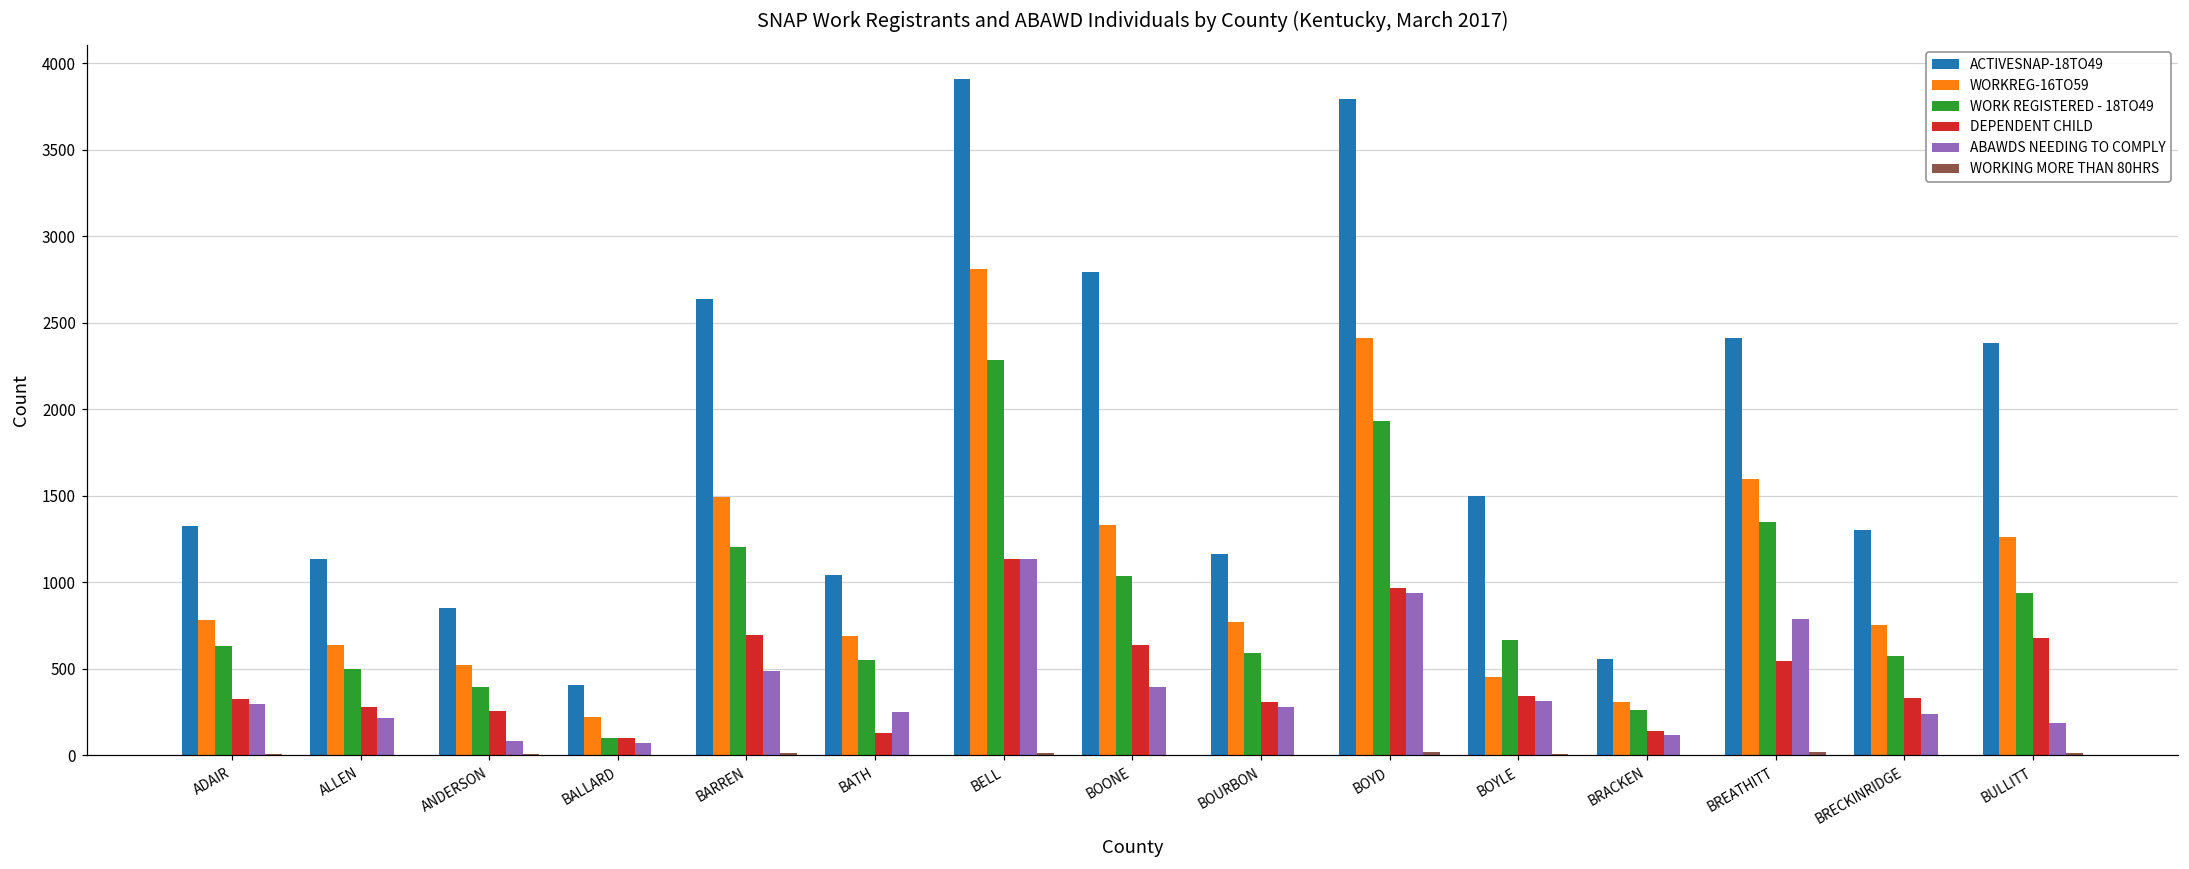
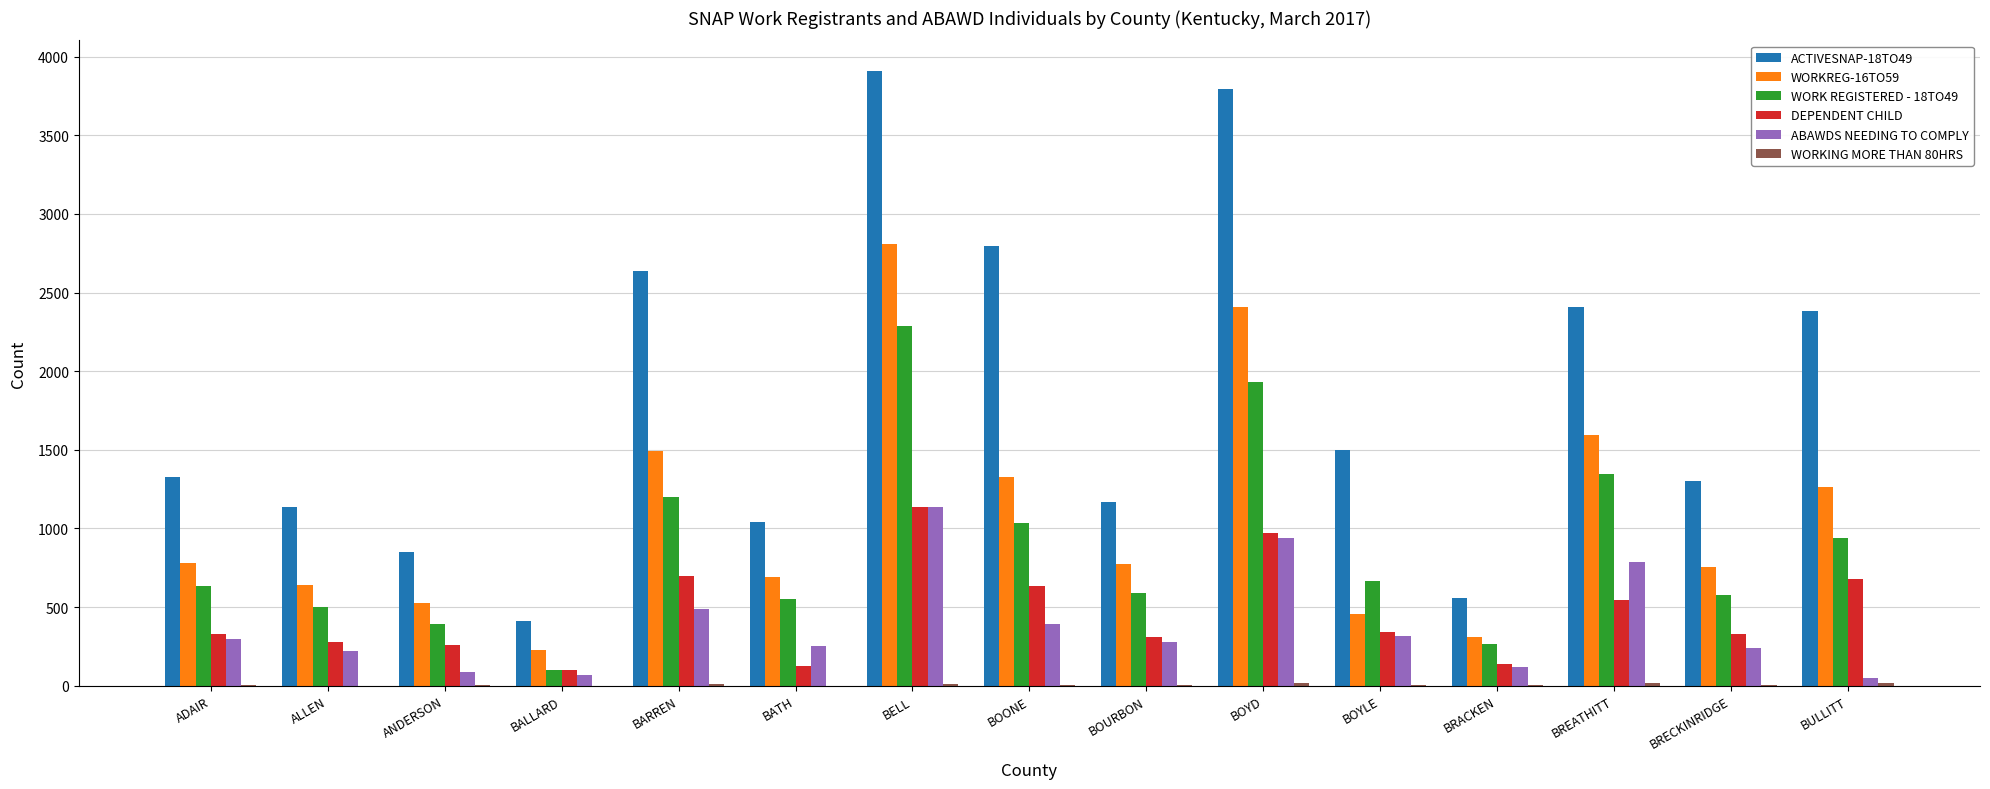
  {
    "ACTIVESNAP-18TO49": {
      "ADAIR": 1330,
      "ALLEN": 1140,
      "ANDERSON": 850,
      "BALLARD": 410,
      "BARREN": 2640,
      "BATH": 1040,
      "BELL": 3910,
      "BOONE": 2800,
      "BOURBON": 1170,
      "BOYD": 3790,
      "BOYLE": 1500,
      "BRACKEN": 560,
      "BREATHITT": 2410,
      "BRECKINRIDGE": 1300,
      "BULLITT": 2380
    },
    "WORKREG-16TO59": {
      "ADAIR": 780,
      "ALLEN": 640,
      "ANDERSON": 520,
      "BALLARD": 220,
      "BARREN": 1490,
      "BATH": 690,
      "BELL": 2810,
      "BOONE": 1330,
      "BOURBON": 770,
      "BOYD": 2410,
      "BOYLE": 460,
      "BRACKEN": 310,
      "BREATHITT": 1600,
      "BRECKINRIDGE": 760,
      "BULLITT": 1260
    },
    "WORK REGISTERED - 18TO49": {
      "ADAIR": 630,
      "ALLEN": 500,
      "ANDERSON": 390,
      "BALLARD": 100,
      "BARREN": 1200,
      "BATH": 550,
      "BELL": 2290,
      "BOONE": 1040,
      "BOURBON": 590,
      "BOYD": 1930,
      "BOYLE": 670,
      "BRACKEN": 260,
      "BREATHITT": 1350,
      "BRECKINRIDGE": 580,
      "BULLITT": 940
    },
    "DEPENDENT CHILD": {
      "ADAIR": 330,
      "ALLEN": 280,
      "ANDERSON": 260,
      "BALLARD": 100,
      "BARREN": 700,
      "BATH": 130,
      "BELL": 1140,
      "BOONE": 640,
      "BOURBON": 310,
      "BOYD": 970,
      "BOYLE": 340,
      "BRACKEN": 140,
      "BREATHITT": 550,
      "BRECKINRIDGE": 330,
      "BULLITT": 680
    },
    "ABAWDS NEEDING TO COMPLY": {
      "ADAIR": 300,
      "ALLEN": 220,
      "ANDERSON": 90,
      "BALLARD": 70,
      "BARREN": 490,
      "BATH": 250,
      "BELL": 1140,
      "BOONE": 400,
      "BOURBON": 280,
      "BOYD": 940,
      "BOYLE": 320,
      "BRACKEN": 120,
      "BREATHITT": 790,
      "BRECKINRIDGE": 240,
-     "BULLITT": 190
+     "BULLITT": 50
    },
    "WORKING MORE THAN 80HRS": {
      "BALLARD": 0,
      "BOYD": 20,
      "BREATHITT": 20,
      "BULLITT": 20
    }
  }
